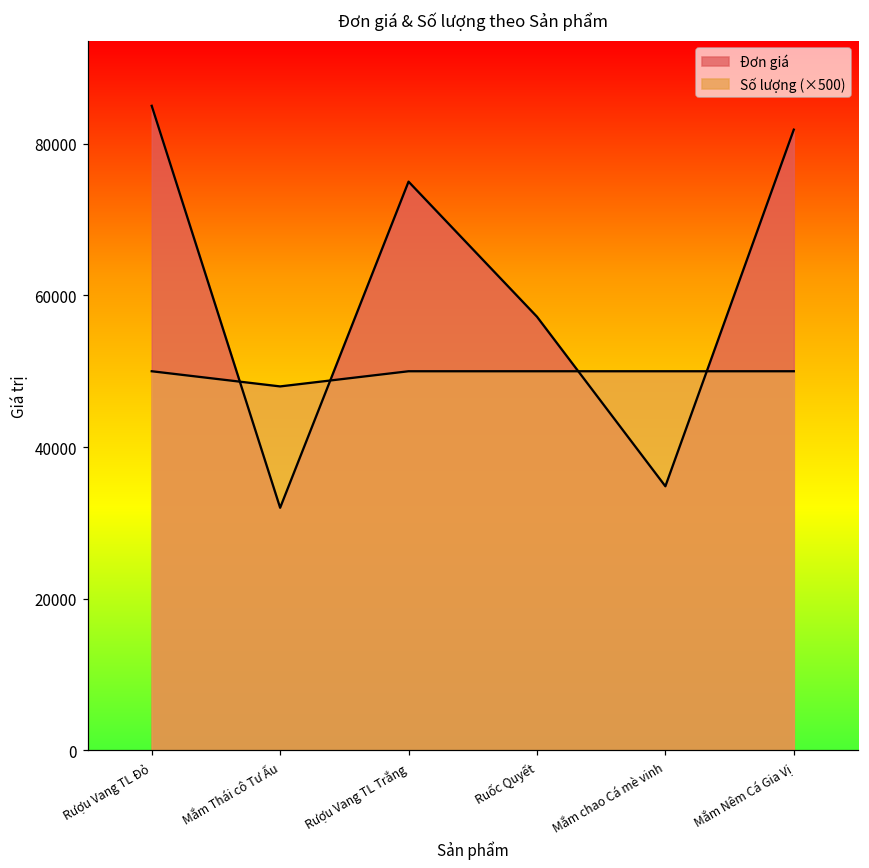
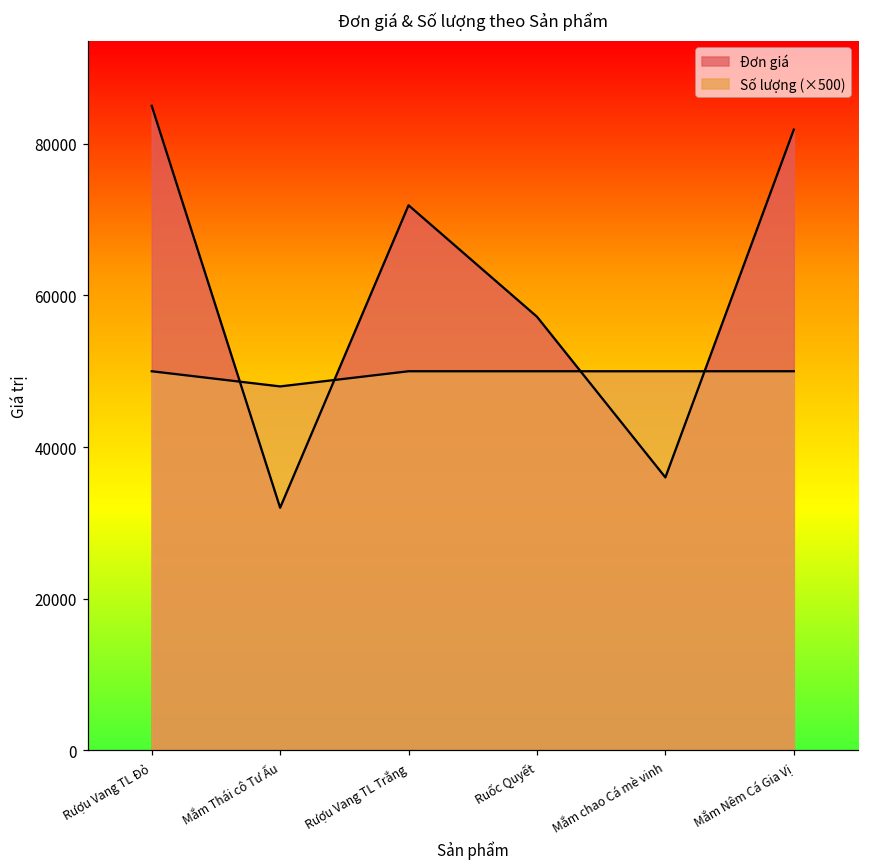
  {
    "Đơn giá": {
      "Rượu Vang TL Đỏ": 85000,
      "Mắm Thái cô Tư Ấu": 32000,
-     "Rượu Vang TL Trắng": 75000,
+     "Rượu Vang TL Trắng": 72000,
      "Ruốc Quyết": 57000,
-     "Mắm chao Cá mè vinh": 35000,
+     "Mắm chao Cá mè vinh": 36000,
      "Mắm Nêm Cá Gia Vị": 82000
    },
    "Số lượng (×500)": {
      "Rượu Vang TL Đỏ": 50000,
      "Mắm Thái cô Tư Ấu": 48000,
      "Rượu Vang TL Trắng": 50000,
      "Ruốc Quyết": 50000,
      "Mắm chao Cá mè vinh": 50000,
      "Mắm Nêm Cá Gia Vị": 50000
    }
  }
